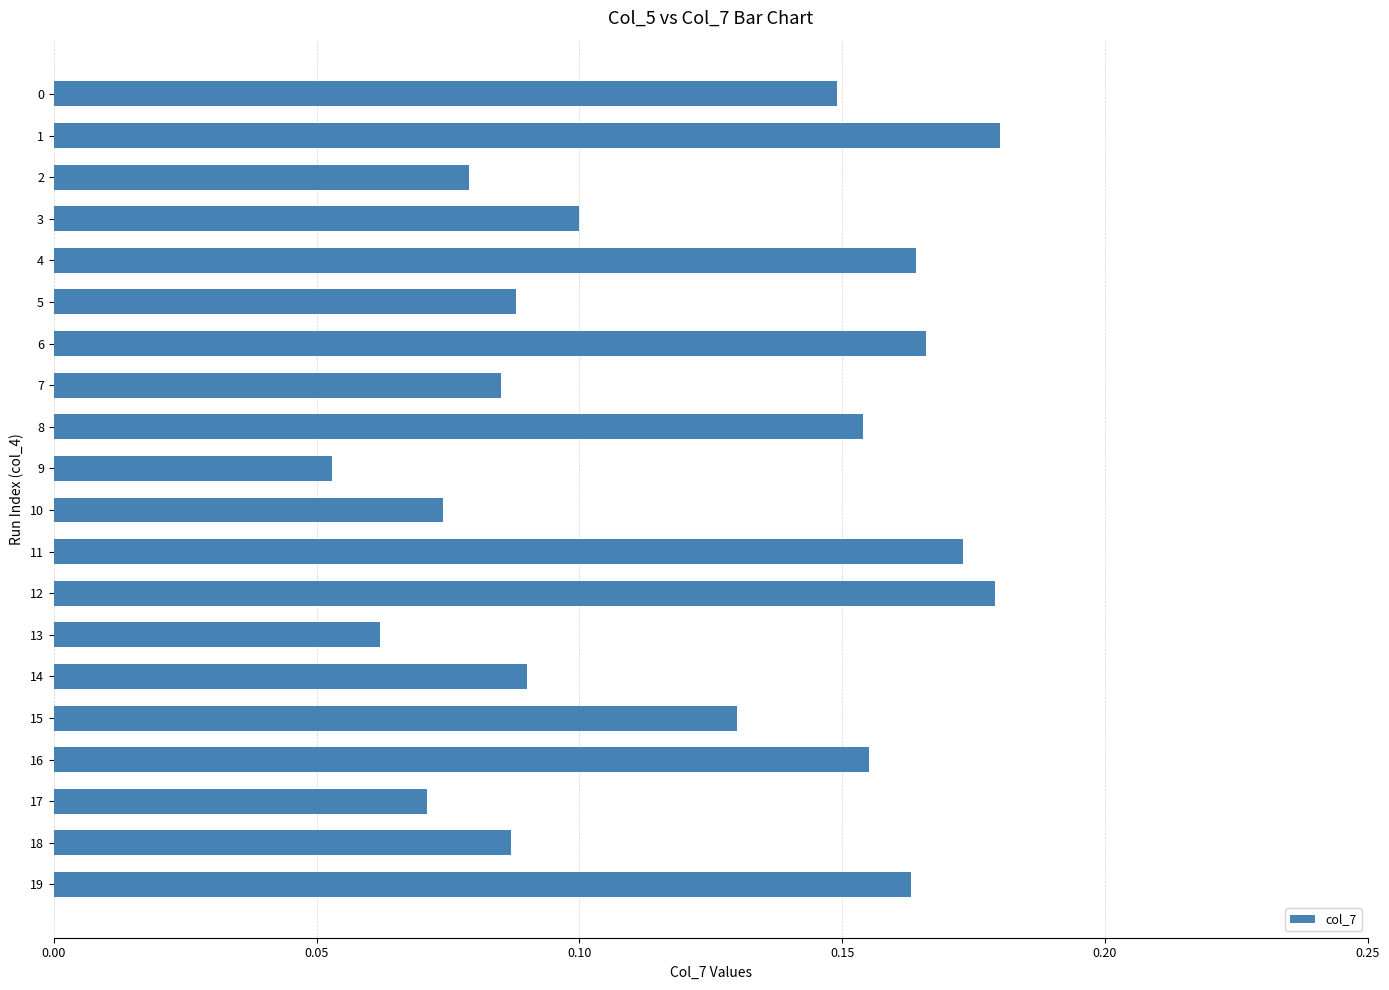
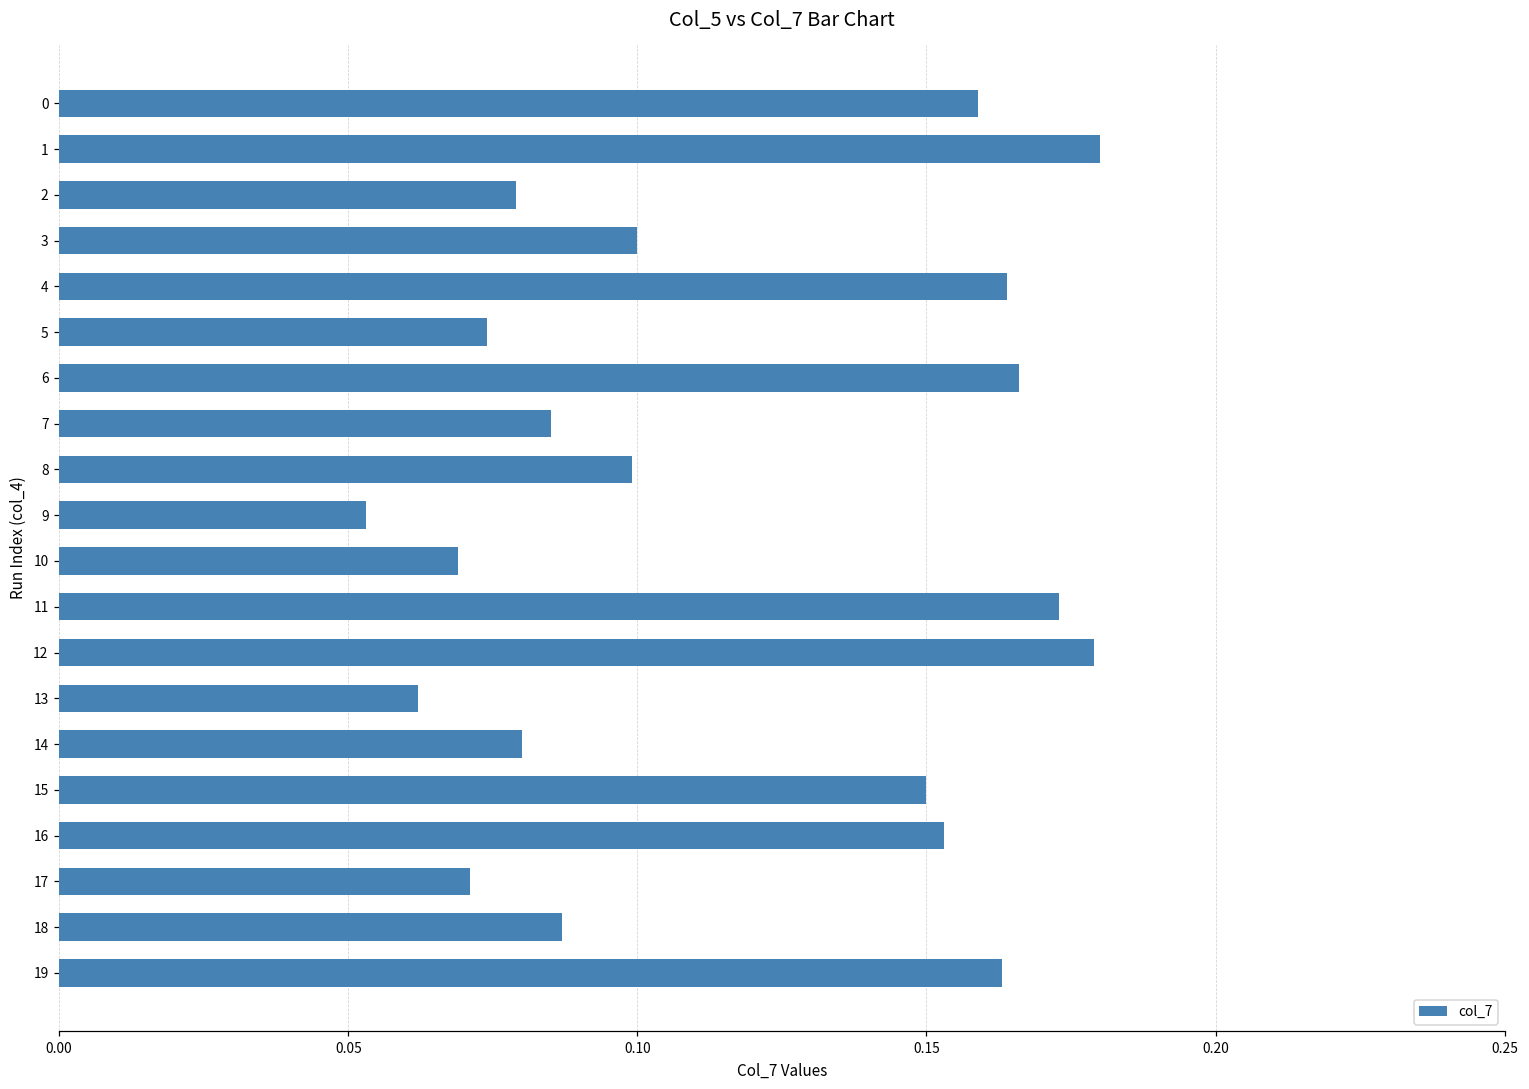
  {
-   "0": 0.149,
+   "0": 0.159,
    "1": 0.180,
    "2": 0.079,
    "3": 0.100,
    "4": 0.164,
-   "5": 0.088,
+   "5": 0.074,
    "6": 0.166,
    "7": 0.085,
-   "8": 0.154,
+   "8": 0.099,
    "9": 0.053,
-   "10": 0.074,
+   "10": 0.069,
    "11": 0.173,
    "12": 0.179,
    "13": 0.062,
-   "14": 0.09,
-   "15": 0.13,
-   "16": 0.155,
+   "14": 0.08,
+   "15": 0.15,
+   "16": 0.153,
    "17": 0.071,
    "18": 0.087,
    "19": 0.163
  }
